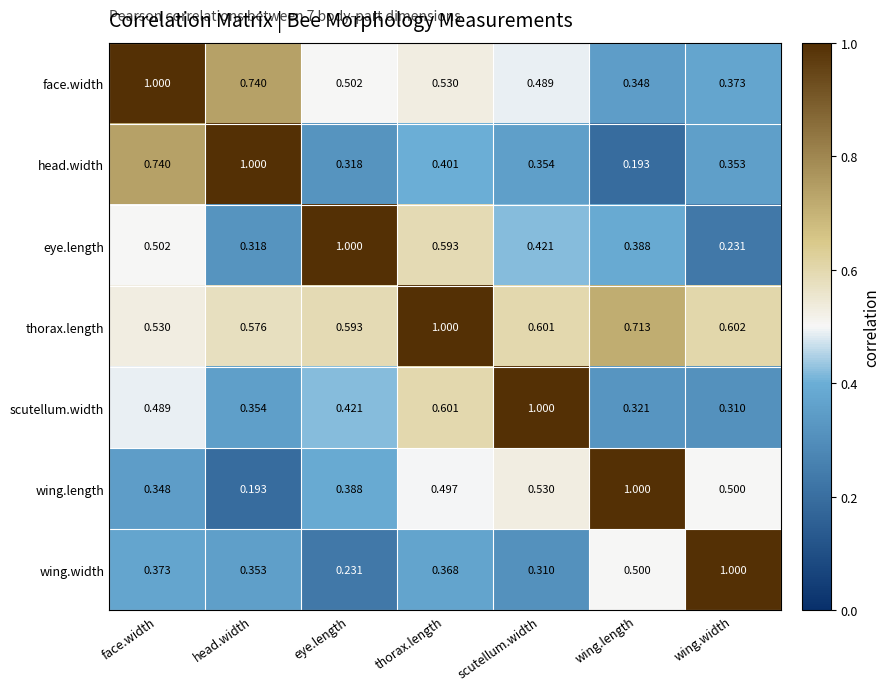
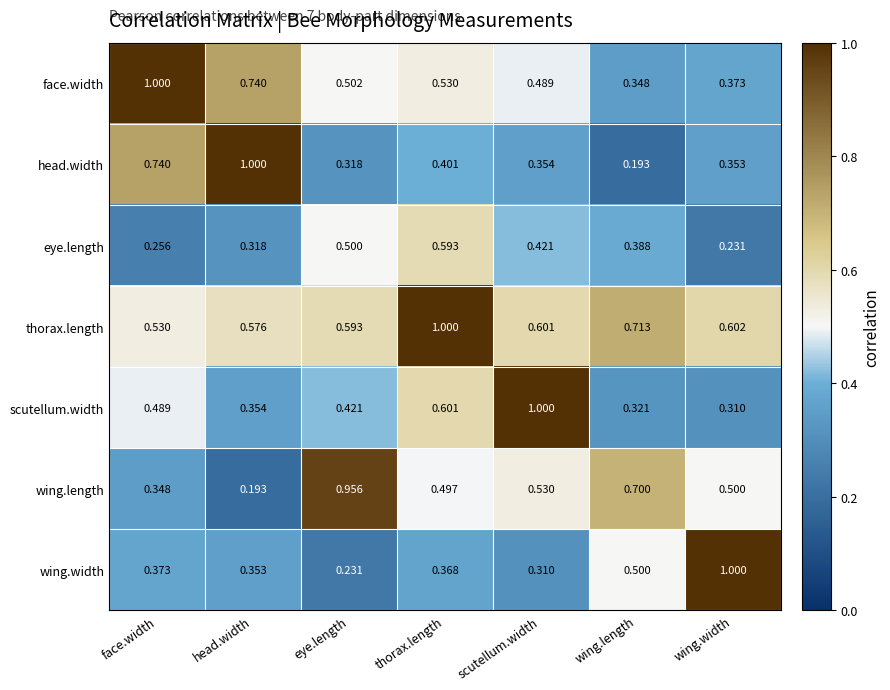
  {
    "face.width": {
      "face.width": 1.000,
      "head.width": 0.740,
      "eye.length": 0.502,
      "thorax.length": 0.530,
      "scutellum.width": 0.489,
      "wing.length": 0.348,
      "wing.width": 0.373
    },
    "head.width": {
      "face.width": 0.740,
      "head.width": 1.000,
      "eye.length": 0.318,
      "thorax.length": 0.401,
      "scutellum.width": 0.354,
      "wing.length": 0.193,
      "wing.width": 0.353
    },
    "eye.length": {
-     "face.width": 0.502,
+     "face.width": 0.256,
      "head.width": 0.318,
-     "eye.length": 1.000,
+     "eye.length": 0.500,
      "thorax.length": 0.593,
      "scutellum.width": 0.421,
      "wing.length": 0.388,
      "wing.width": 0.231
    },
    "thorax.length": {
      "face.width": 0.530,
      "head.width": 0.576,
      "eye.length": 0.593,
      "thorax.length": 1.000,
      "scutellum.width": 0.601,
      "wing.length": 0.713,
      "wing.width": 0.602
    },
    "scutellum.width": {
      "face.width": 0.489,
      "head.width": 0.354,
      "eye.length": 0.421,
      "thorax.length": 0.601,
      "scutellum.width": 1.000,
      "wing.length": 0.321,
      "wing.width": 0.310
    },
    "wing.length": {
      "face.width": 0.348,
      "head.width": 0.193,
-     "eye.length": 0.388,
+     "eye.length": 0.956,
      "thorax.length": 0.497,
      "scutellum.width": 0.530,
-     "wing.length": 1.000,
+     "wing.length": 0.700,
      "wing.width": 0.500
    },
    "wing.width": {
      "face.width": 0.373,
      "head.width": 0.353,
      "eye.length": 0.231,
      "thorax.length": 0.368,
      "scutellum.width": 0.310,
      "wing.length": 0.500,
      "wing.width": 1.000
    }
  }
